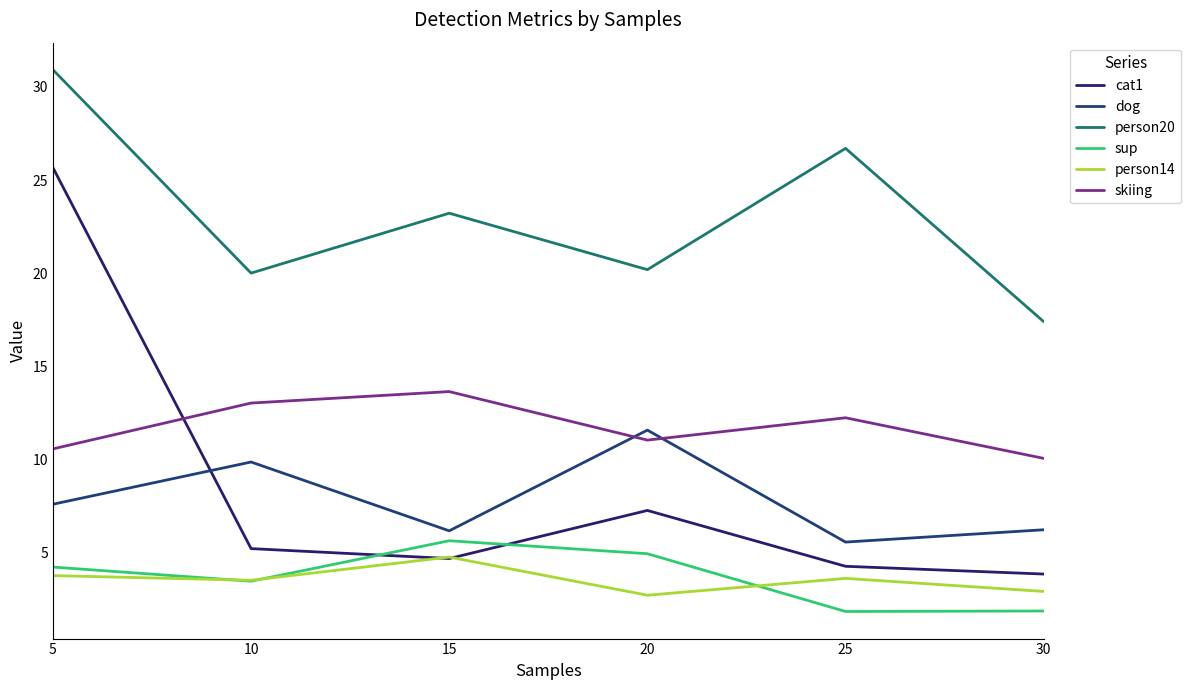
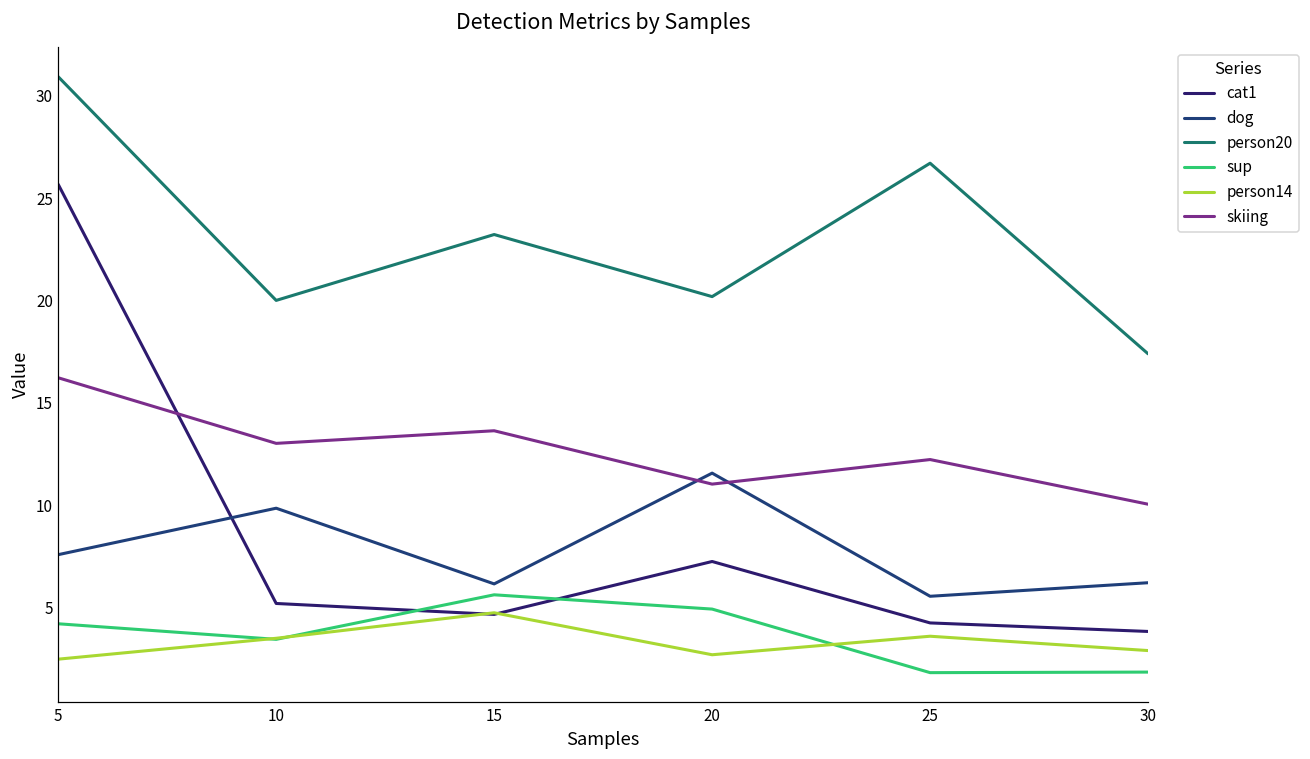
  {
    "person20": {
      "5": 30.9,
      "10": 20.0,
      "15": 23.2,
      "20": 20.2,
      "25": 26.7,
      "30": 17.4
    },
    "sup": {
      "5": 4.2,
      "15": 5.6,
      "20": 4.9,
      "25": 1.8,
      "30": 1.8
    },
    "person14": {
-     "5": 3.8,
+     "5": 2.5,
      "20": 2.7,
      "25": 3.6,
      "30": 2.9
    },
    "skiing": {
-     "5": 10.6,
+     "5": 16.2,
      "10": 13.0,
      "15": 13.6,
      "20": 11.0,
      "25": 12.2,
      "30": 10.0
    }
  }
